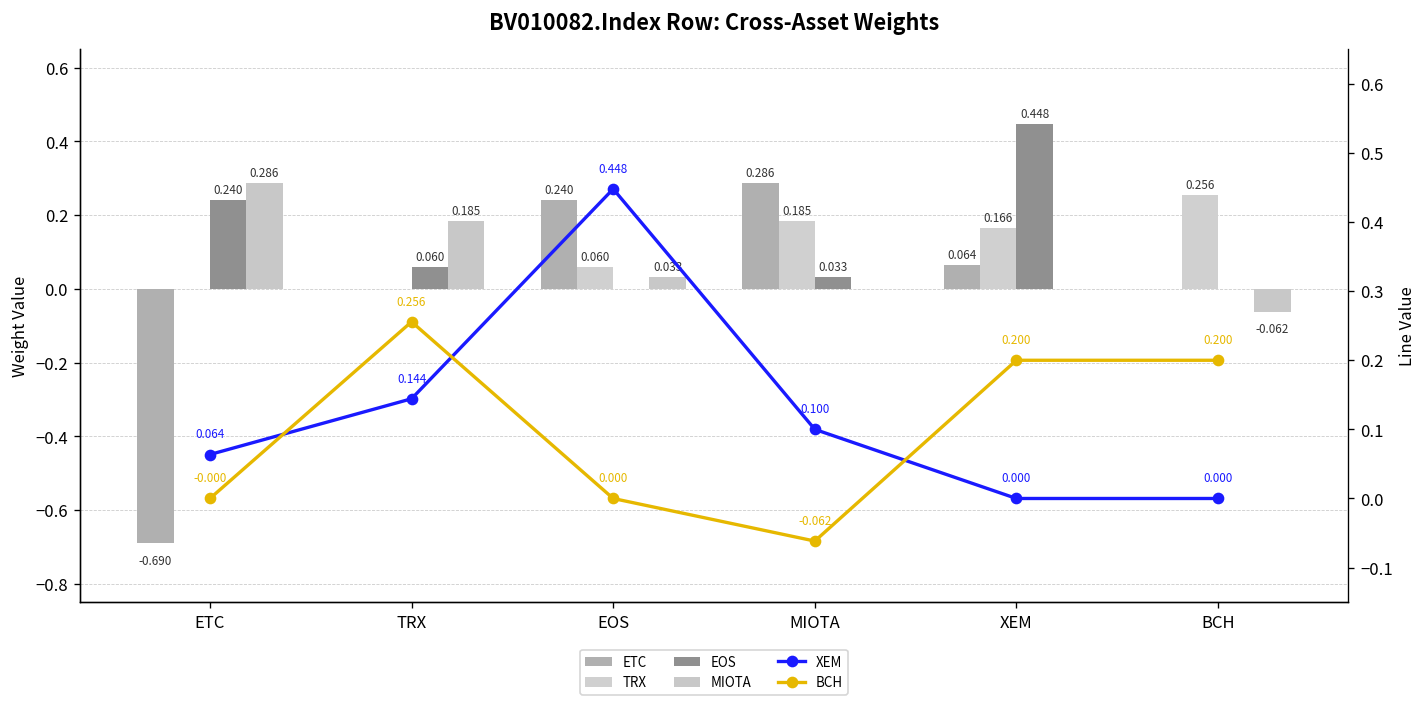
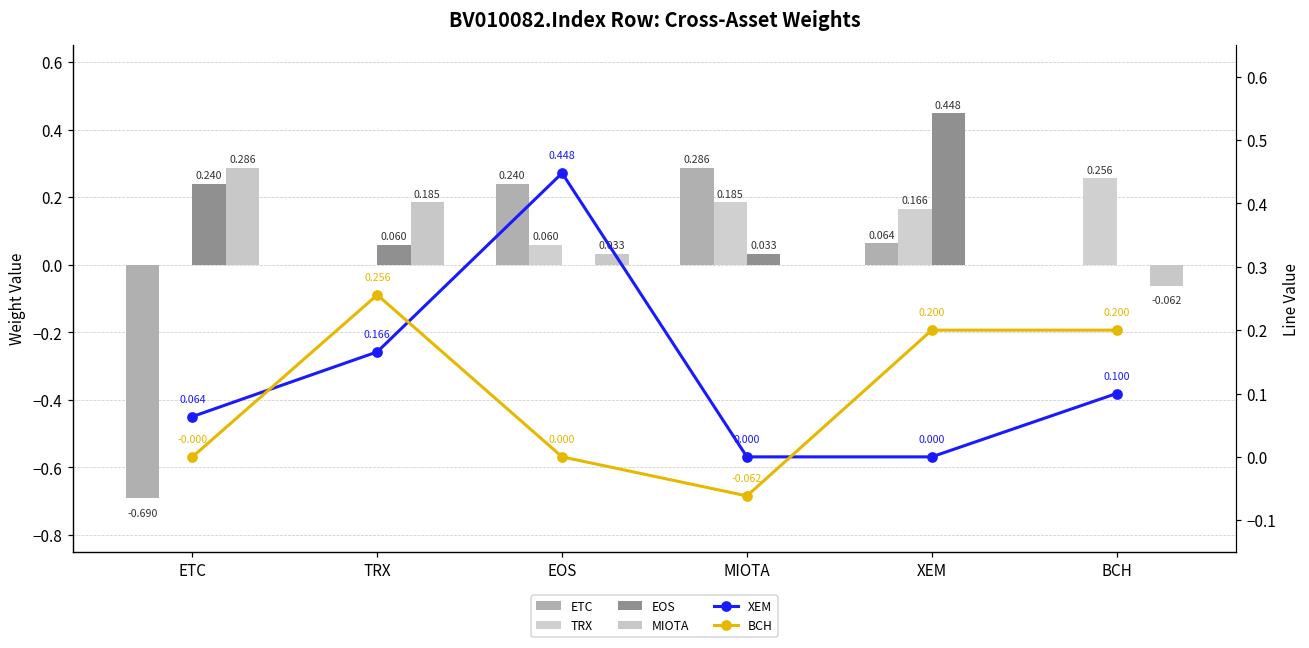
  {
    "XEM": {
      "ETC": 0.064,
-     "TRX": 0.144,
+     "TRX": 0.166,
      "EOS": 0.448,
-     "MIOTA": 0.100,
+     "MIOTA": 0.000,
      "XEM": 0.000,
-     "BCH": 0.000
+     "BCH": 0.100
    },
    "BCH": {
      "ETC": -0.000,
      "TRX": 0.256,
      "EOS": 0.000,
      "MIOTA": -0.062,
      "XEM": 0.200,
      "BCH": 0.200
    }
  }
